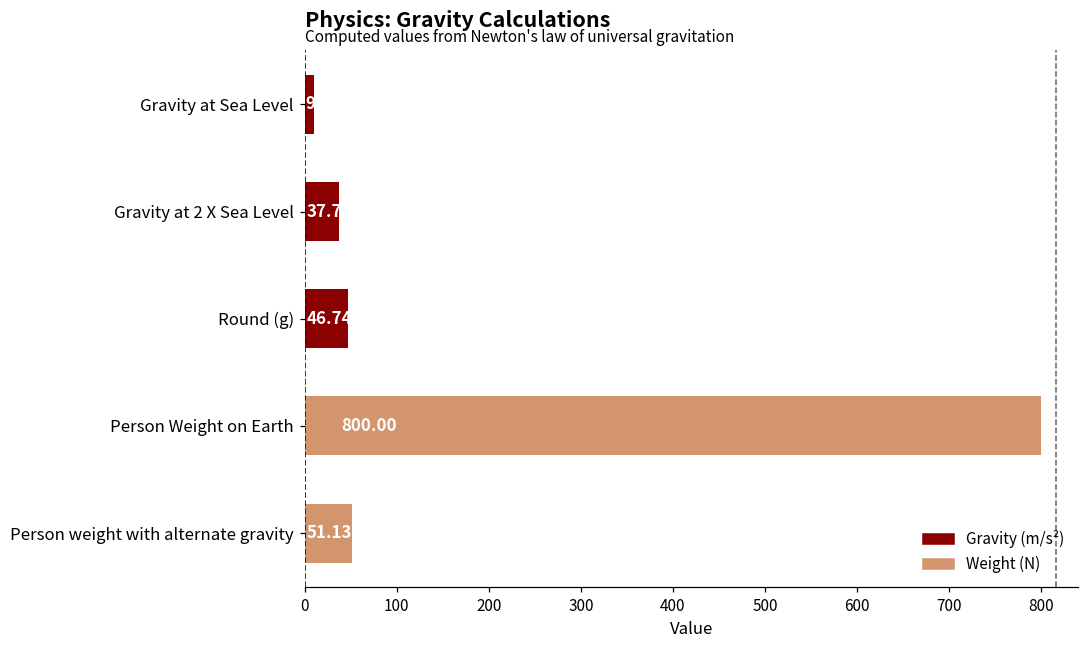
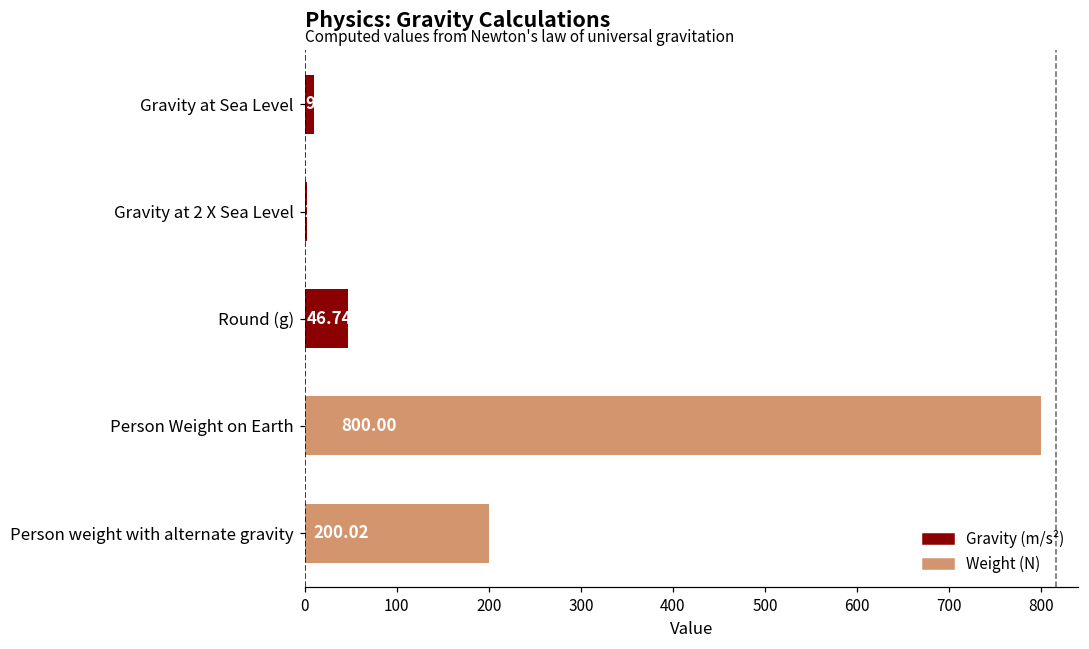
  {
-   "Gravity at 2 X Sea Level": 40,
+   "Gravity at 2 X Sea Level": 0,
    "Round (g)": 46.74,
    "Person Weight on Earth": 800.00,
-   "Person weight with alternate gravity": 51.13
+   "Person weight with alternate gravity": 200.02
  }
